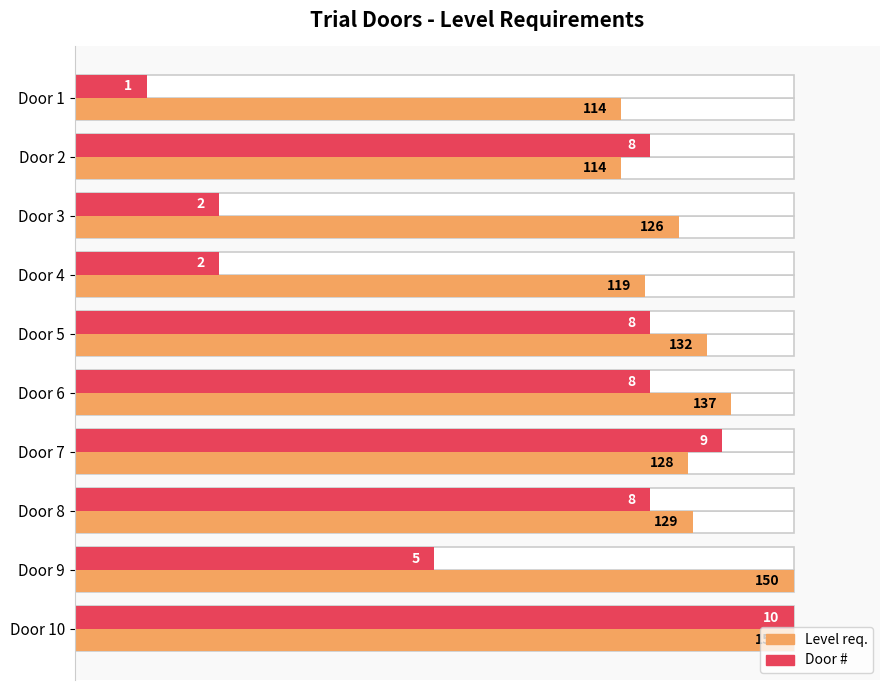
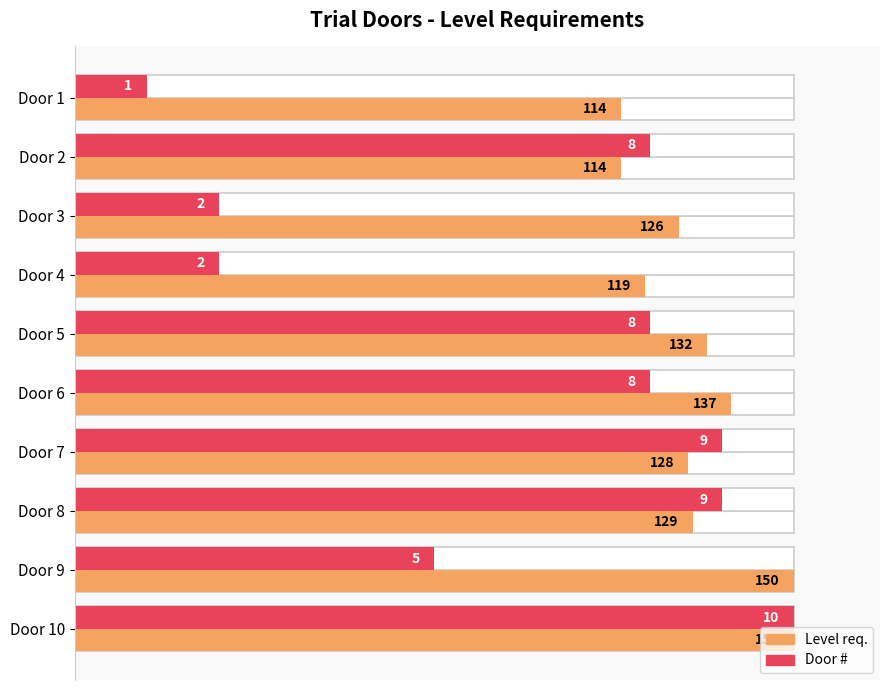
  {
    "Door #": {
-     "Door 8": 8
+     "Door 8": 9
    }
  }
